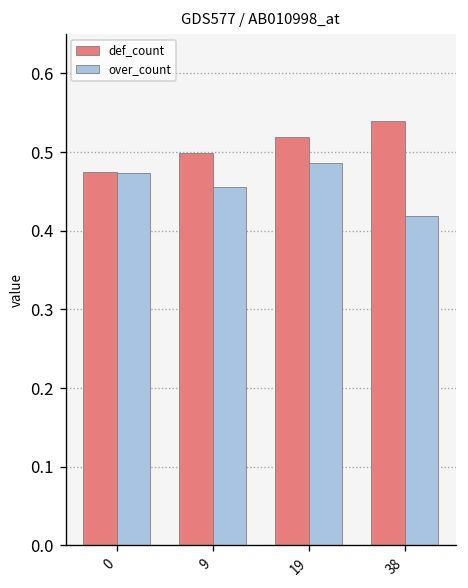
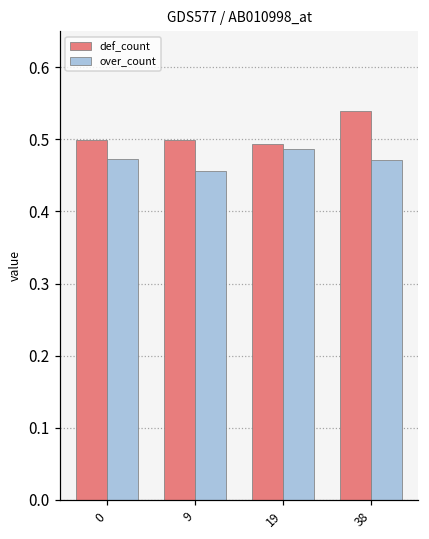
  {
    "def_count": {
-     "0": 0.48,
+     "0": 0.50,
      "9": 0.50,
-     "19": 0.52,
+     "19": 0.49,
      "38": 0.54
    },
    "over_count": {
      "0": 0.47,
      "9": 0.46,
      "19": 0.49,
-     "38": 0.42
+     "38": 0.47
    }
  }
